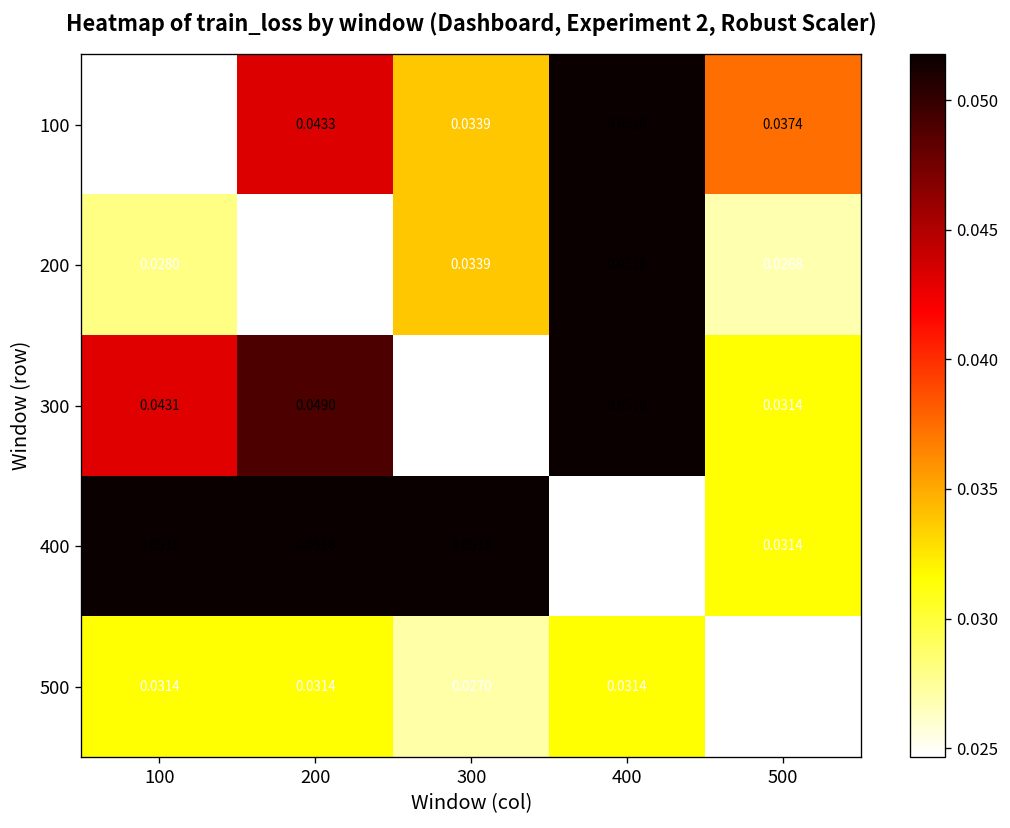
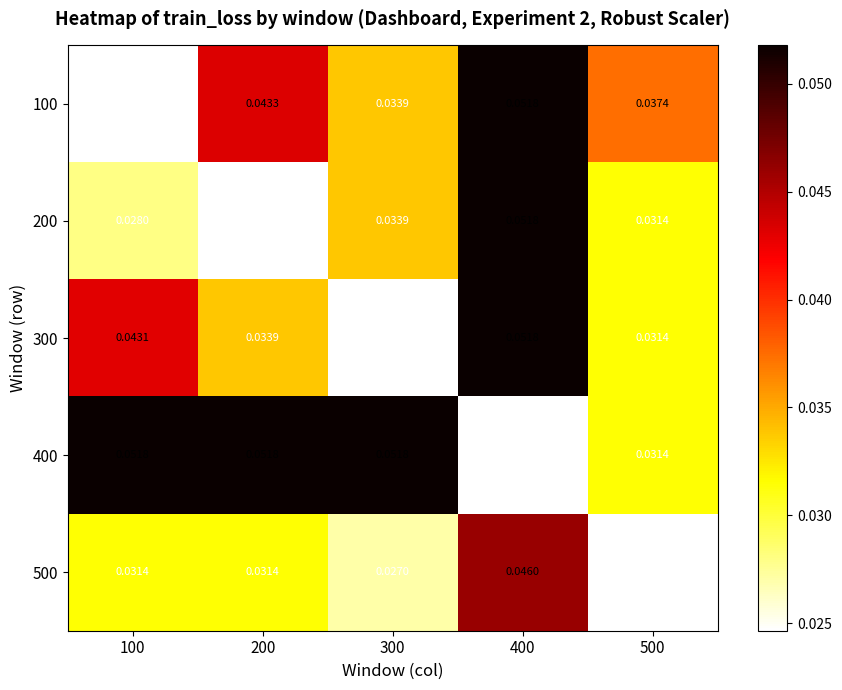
  {
    "100": {
      "200": 0.0433,
      "300": 0.0339,
      "500": 0.0374
    },
    "200": {
      "100": 0.0280,
      "300": 0.0339,
-     "500": 0.0268
+     "500": 0.0314
    },
    "300": {
      "100": 0.0431,
-     "200": 0.0490,
+     "200": 0.0339,
      "500": 0.0314
    },
    "400": {
      "500": 0.0314
    },
    "500": {
      "100": 0.0314,
      "200": 0.0314,
      "300": 0.0270,
-     "400": 0.0314
+     "400": 0.0460
    }
  }
